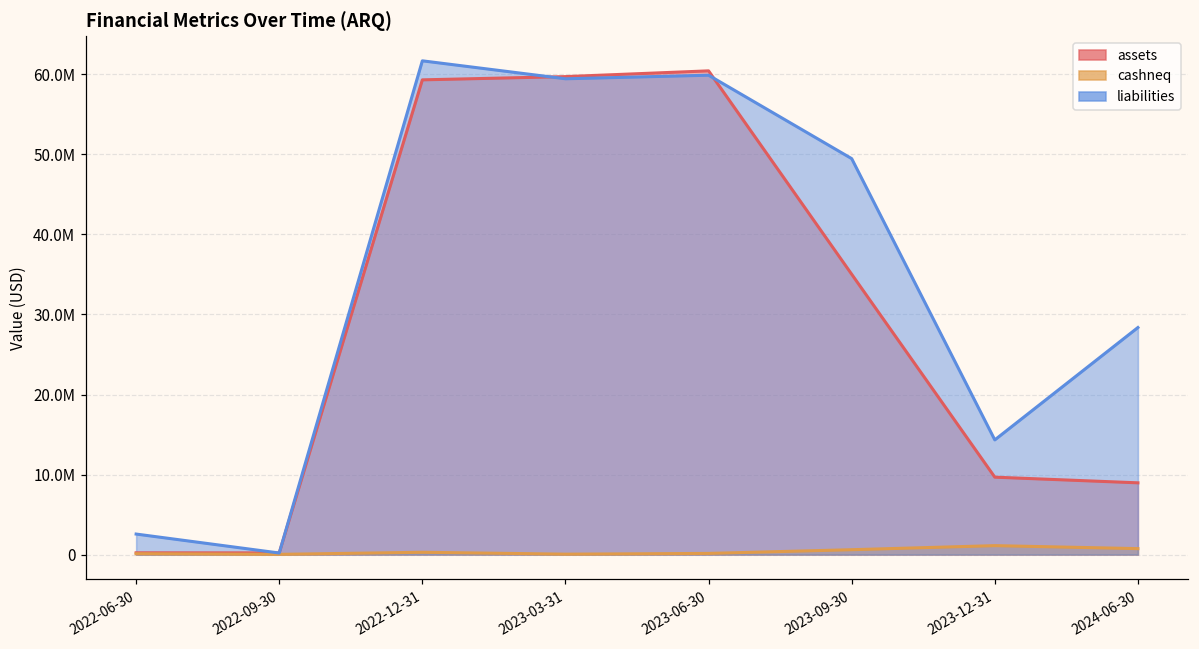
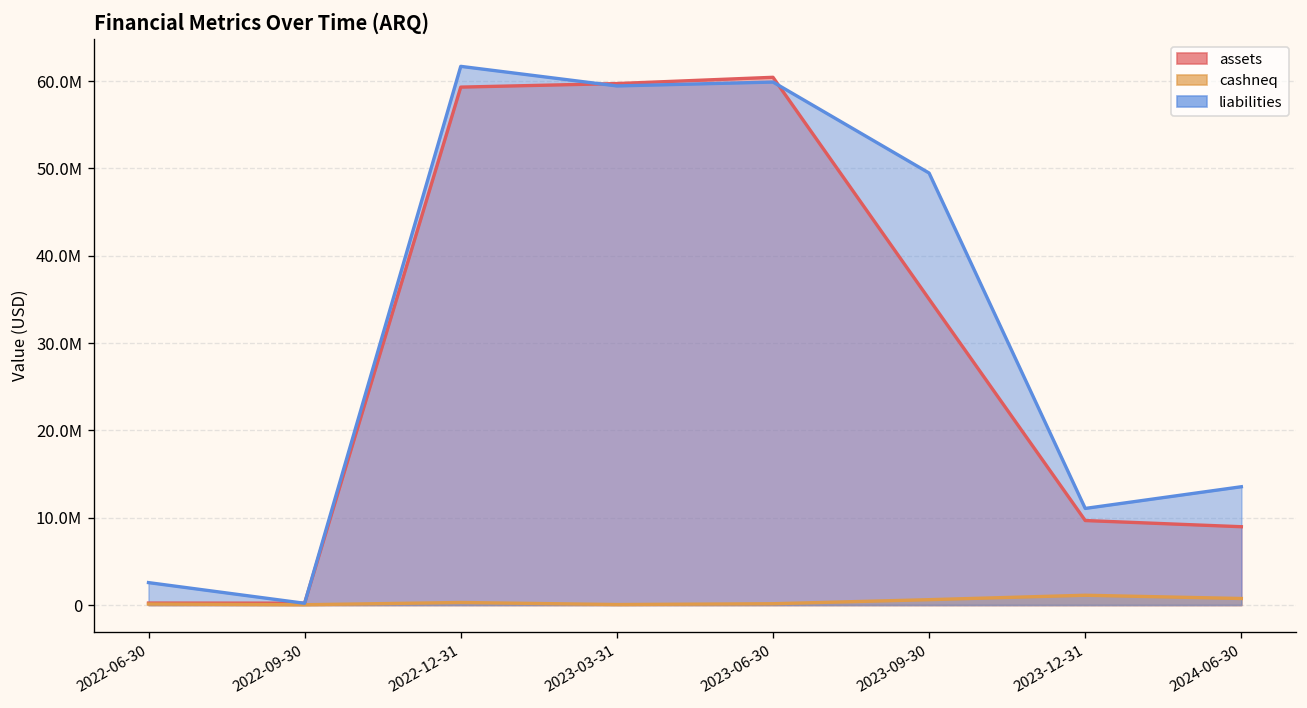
  {
    "liabilities": {
      "2022-06-30": 3000000,
      "2022-12-31": 62000000,
      "2023-06-30": 60000000,
      "2023-09-30": 49000000,
-     "2023-12-31": 14000000,
-     "2024-06-30": 28000000
+     "2023-12-31": 11000000,
+     "2024-06-30": 14000000
    }
  }
